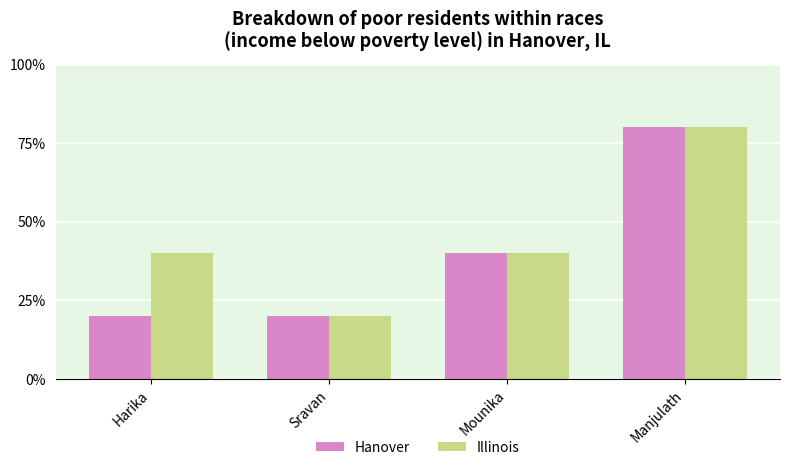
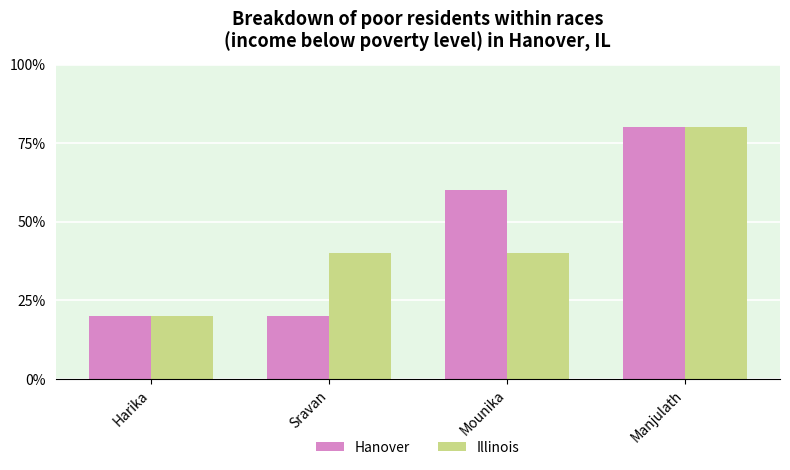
  {
    "Hanover": {
      "Harika": "20%",
      "Sravan": "20%",
-     "Mounika": "40%",
+     "Mounika": "60%",
      "Manjulath": "80%"
    },
    "Illinois": {
-     "Harika": "40%",
-     "Sravan": "20%",
+     "Harika": "20%",
+     "Sravan": "40%",
      "Mounika": "40%",
      "Manjulath": "80%"
    }
  }
